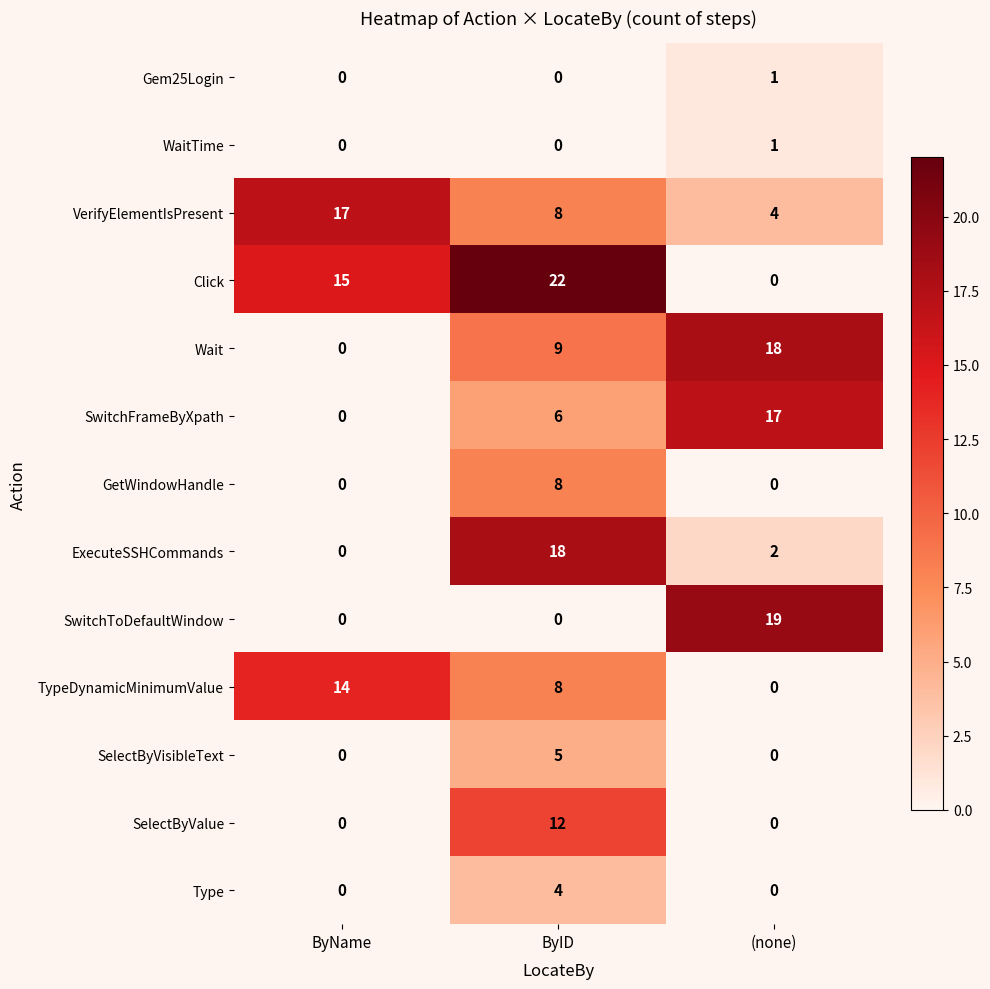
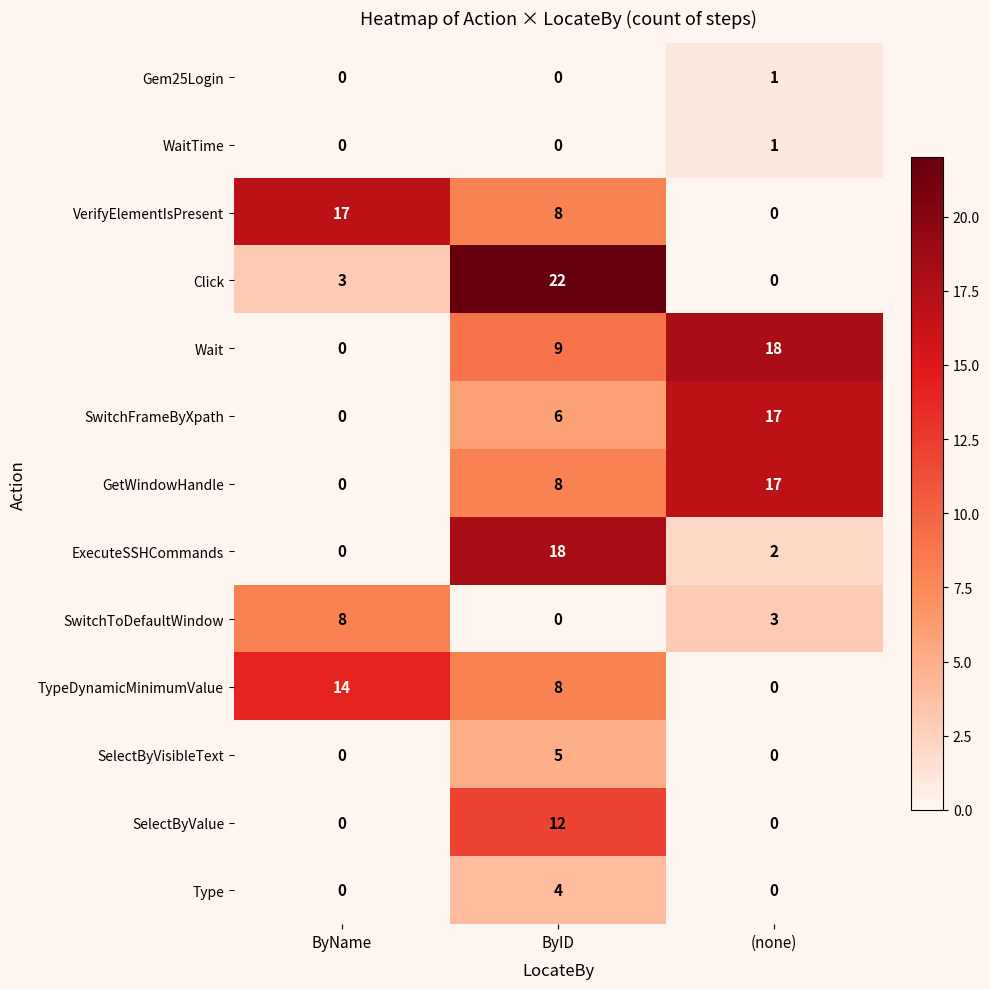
  {
    "Gem25Login": {
      "ByName": 0,
      "ByID": 0,
      "(none)": 1
    },
    "WaitTime": {
      "ByName": 0,
      "ByID": 0,
      "(none)": 1
    },
    "VerifyElementIsPresent": {
      "ByName": 17,
      "ByID": 8,
-     "(none)": 4
+     "(none)": 0
    },
    "Click": {
-     "ByName": 15,
+     "ByName": 3,
      "ByID": 22,
      "(none)": 0
    },
    "Wait": {
      "ByName": 0,
      "ByID": 9,
      "(none)": 18
    },
    "SwitchFrameByXpath": {
      "ByName": 0,
      "ByID": 6,
      "(none)": 17
    },
    "GetWindowHandle": {
      "ByName": 0,
      "ByID": 8,
-     "(none)": 0
+     "(none)": 17
    },
    "ExecuteSSHCommands": {
      "ByName": 0,
      "ByID": 18,
      "(none)": 2
    },
    "SwitchToDefaultWindow": {
-     "ByName": 0,
+     "ByName": 8,
      "ByID": 0,
-     "(none)": 19
+     "(none)": 3
    },
    "TypeDynamicMinimumValue": {
      "ByName": 14,
      "ByID": 8,
      "(none)": 0
    },
    "SelectByVisibleText": {
      "ByName": 0,
      "ByID": 5,
      "(none)": 0
    },
    "SelectByValue": {
      "ByName": 0,
      "ByID": 12,
      "(none)": 0
    },
    "Type": {
      "ByName": 0,
      "ByID": 4,
      "(none)": 0
    }
  }
